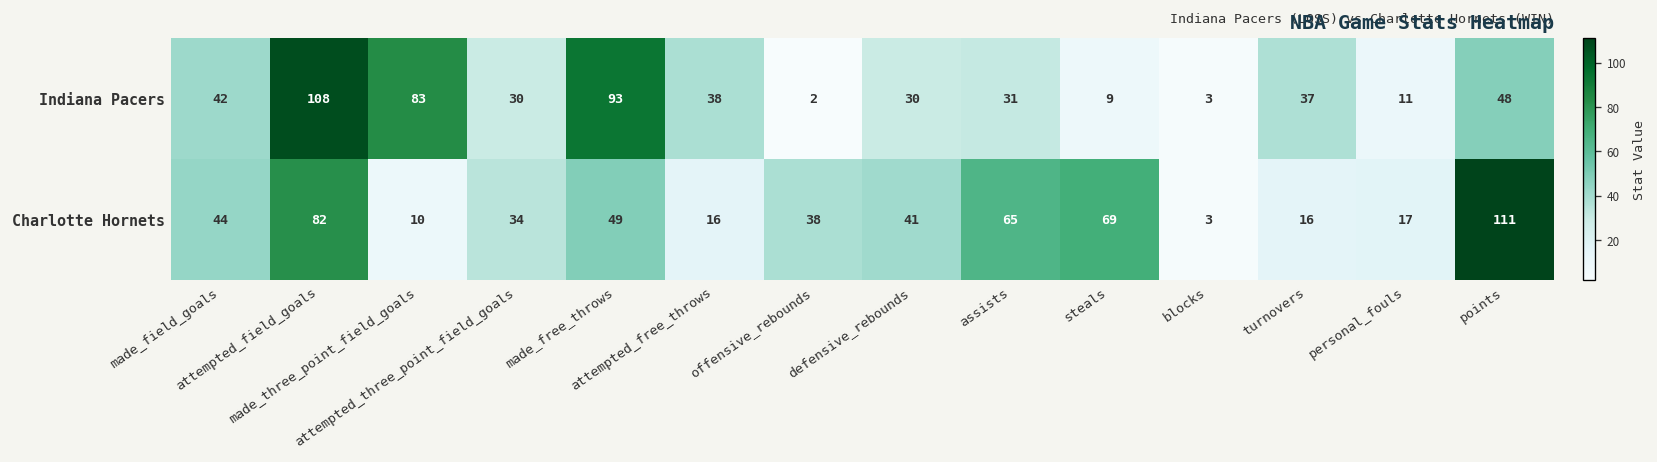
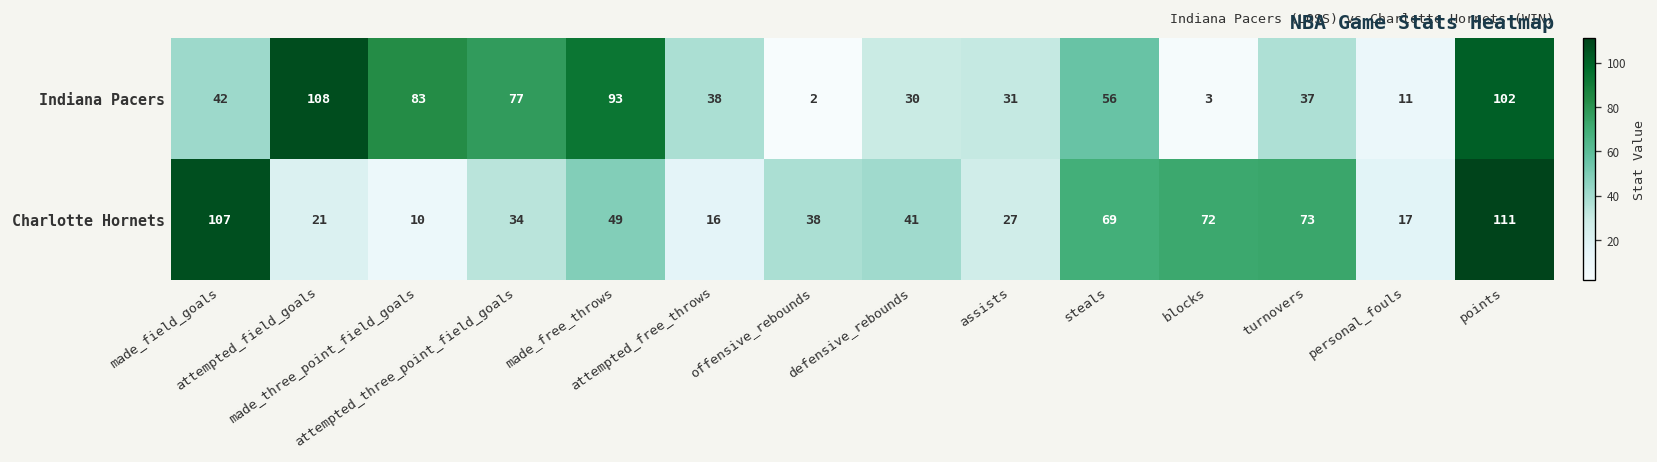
  {
    "Indiana Pacers": {
      "made_field_goals": 42,
      "attempted_field_goals": 108,
      "made_three_point_field_goals": 83,
-     "attempted_three_point_field_goals": 30,
+     "attempted_three_point_field_goals": 77,
      "made_free_throws": 93,
      "attempted_free_throws": 38,
      "offensive_rebounds": 2,
      "defensive_rebounds": 30,
      "assists": 31,
-     "steals": 9,
+     "steals": 56,
      "blocks": 3,
      "turnovers": 37,
      "personal_fouls": 11,
-     "points": 48
+     "points": 102
    },
    "Charlotte Hornets": {
-     "made_field_goals": 44,
-     "attempted_field_goals": 82,
+     "made_field_goals": 107,
+     "attempted_field_goals": 21,
      "made_three_point_field_goals": 10,
      "attempted_three_point_field_goals": 34,
      "made_free_throws": 49,
      "attempted_free_throws": 16,
      "offensive_rebounds": 38,
      "defensive_rebounds": 41,
-     "assists": 65,
+     "assists": 27,
      "steals": 69,
-     "blocks": 3,
-     "turnovers": 16,
+     "blocks": 72,
+     "turnovers": 73,
      "personal_fouls": 17,
      "points": 111
    }
  }
